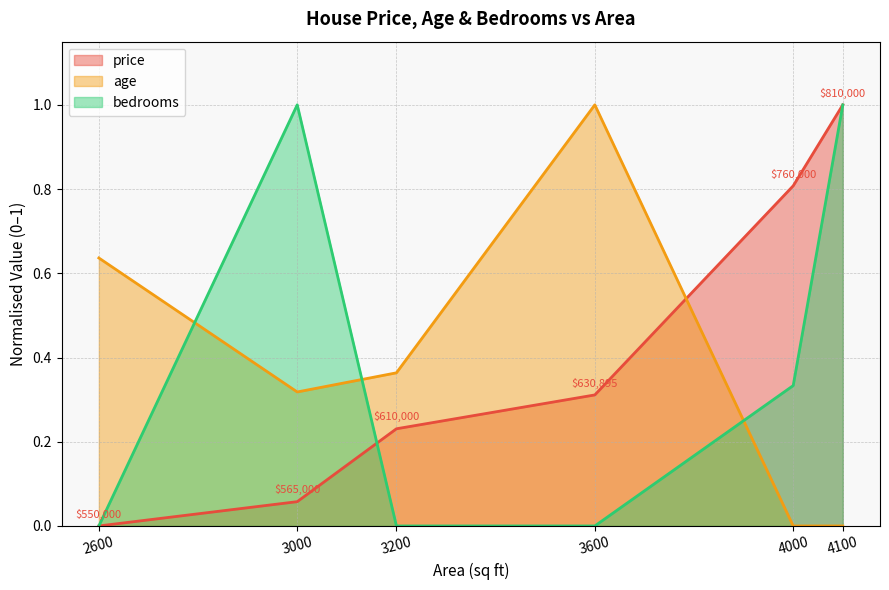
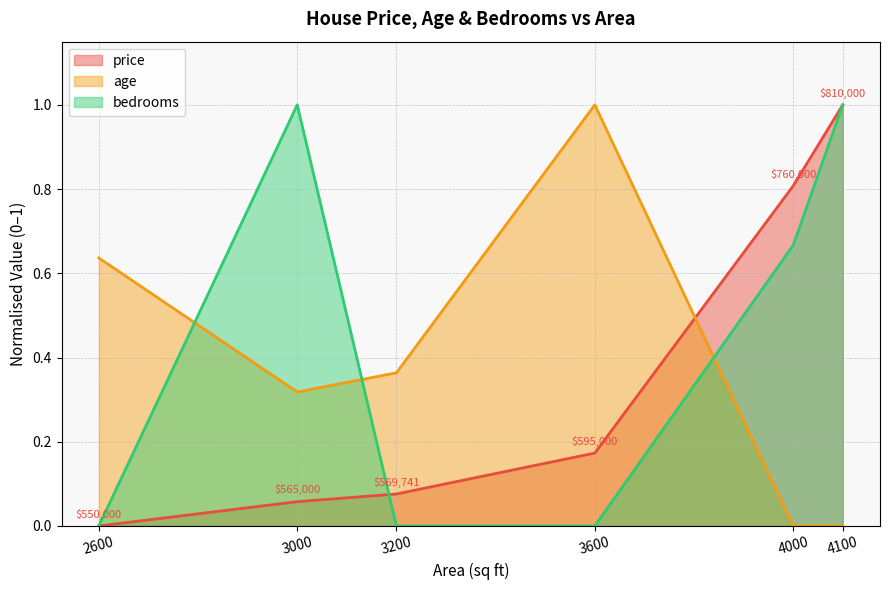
  {
    "price": {
-     "3200": "$610,000",
-     "3600": "$630,895"
+     "3200": "$569,741",
+     "3600": "$595,000"
    },
    "age": {
      "2600": "0.64",
      "3000": "0.32",
      "3200": "0.36",
      "3600": "1.00",
      "4000": "0.00",
      "4100": "0.00"
    },
    "bedrooms": {
      "3000": "1.00",
      "3200": "0.00",
      "3600": "0.00",
-     "4000": "0.33"
+     "4000": "0.67"
    }
  }
